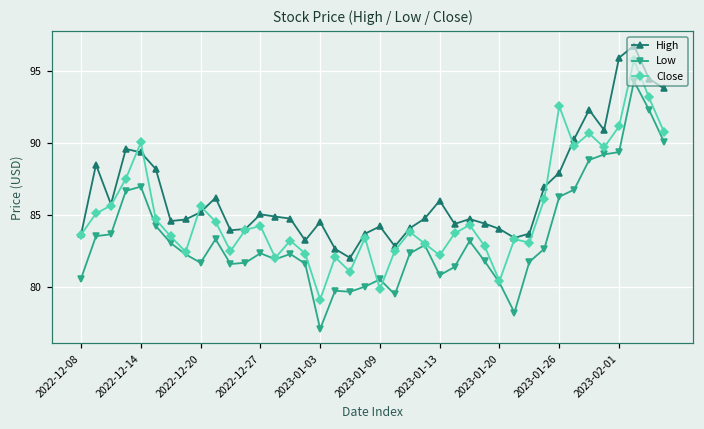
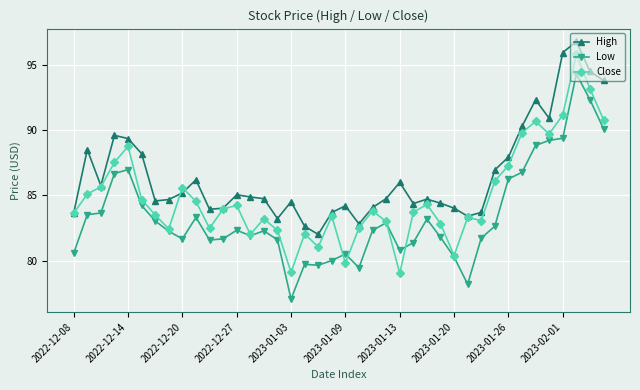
  {
    "Close": {
-     "2022-12-14": 90.0,
+     "2022-12-14": 88.8,
      "2022-12-20": 85.6,
      "2022-12-27": 84.2,
      "2023-01-03": 79.1,
      "2023-01-09": 79.8,
-     "2023-01-13": 82.2,
-     "2023-01-26": 92.6,
+     "2023-01-13": 79.0,
+     "2023-01-26": 87.3,
      "2023-02-01": 91.2
    }
  }
